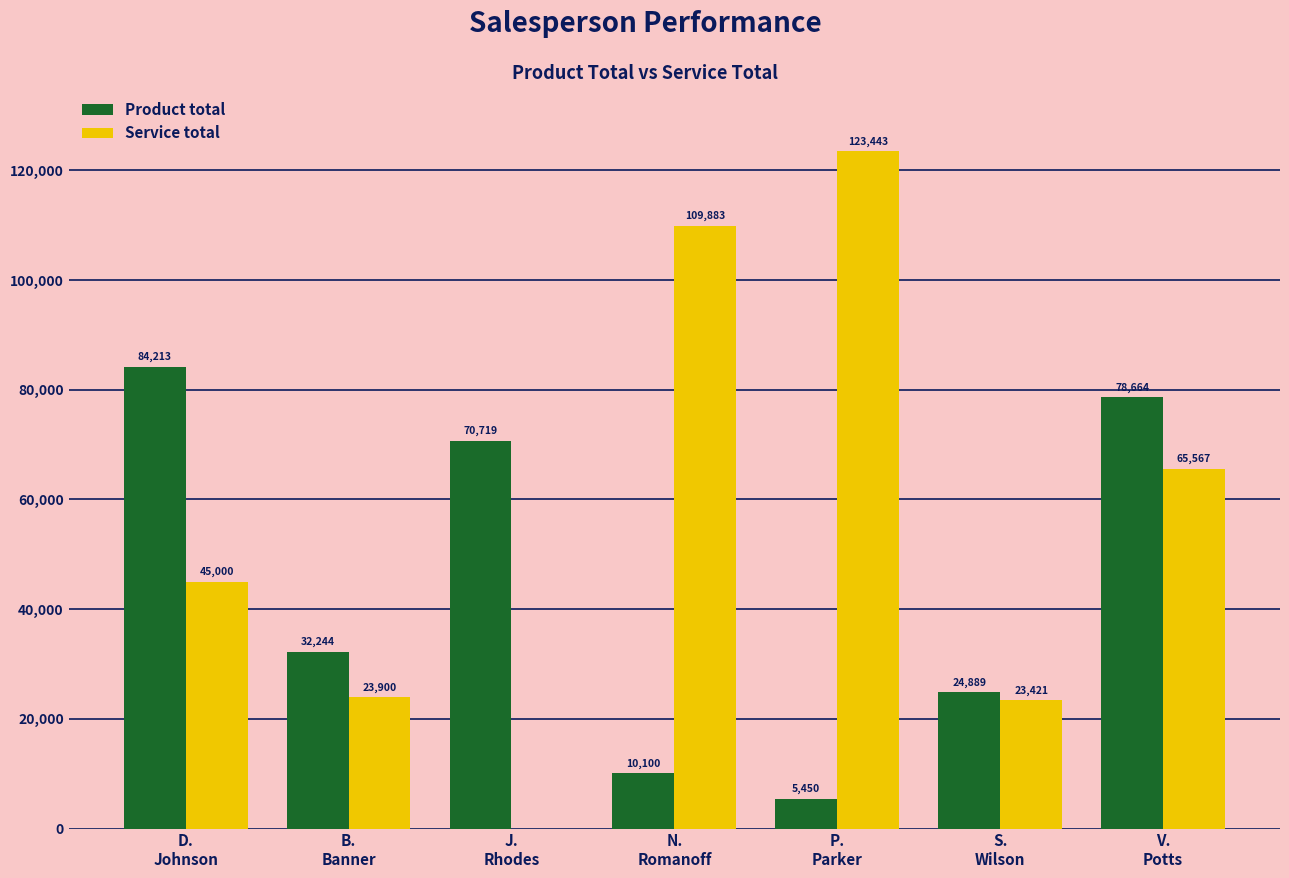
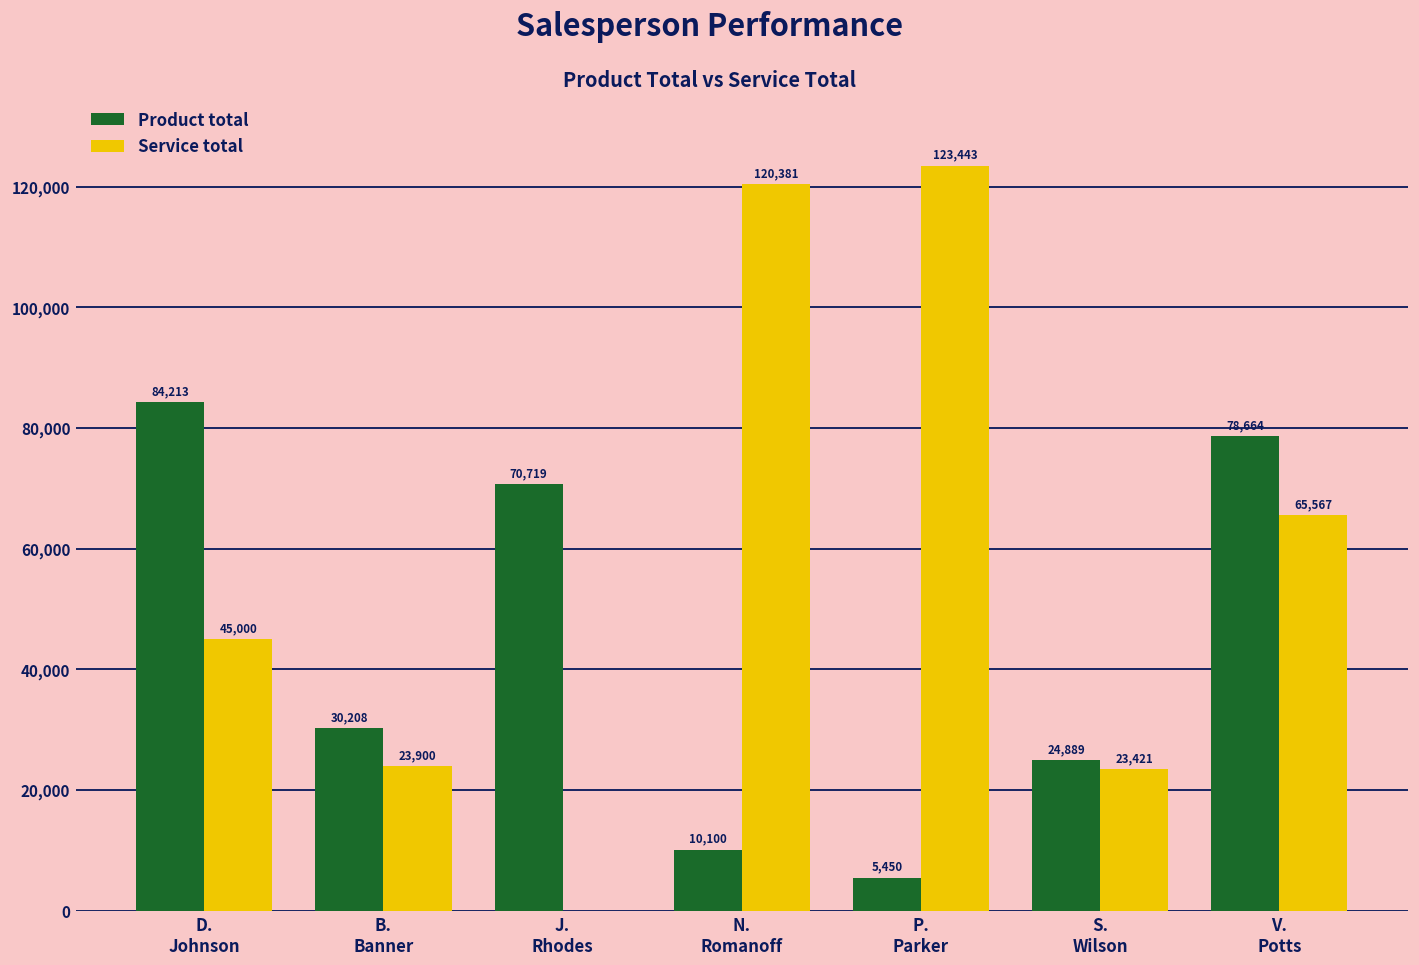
  {
    "Product total": {
      "D. Johnson": "84,213",
-     "B. Banner": "32,244",
+     "B. Banner": "30,208",
      "J. Rhodes": "70,719",
      "N. Romanoff": "10,100",
      "P. Parker": "5,450",
      "S. Wilson": "24,889",
      "V. Potts": "78,664"
    },
    "Service total": {
      "D. Johnson": "45,000",
      "B. Banner": "23,900",
-     "N. Romanoff": "109,883",
+     "N. Romanoff": "120,381",
      "P. Parker": "123,443",
      "S. Wilson": "23,421",
      "V. Potts": "65,567"
    }
  }
